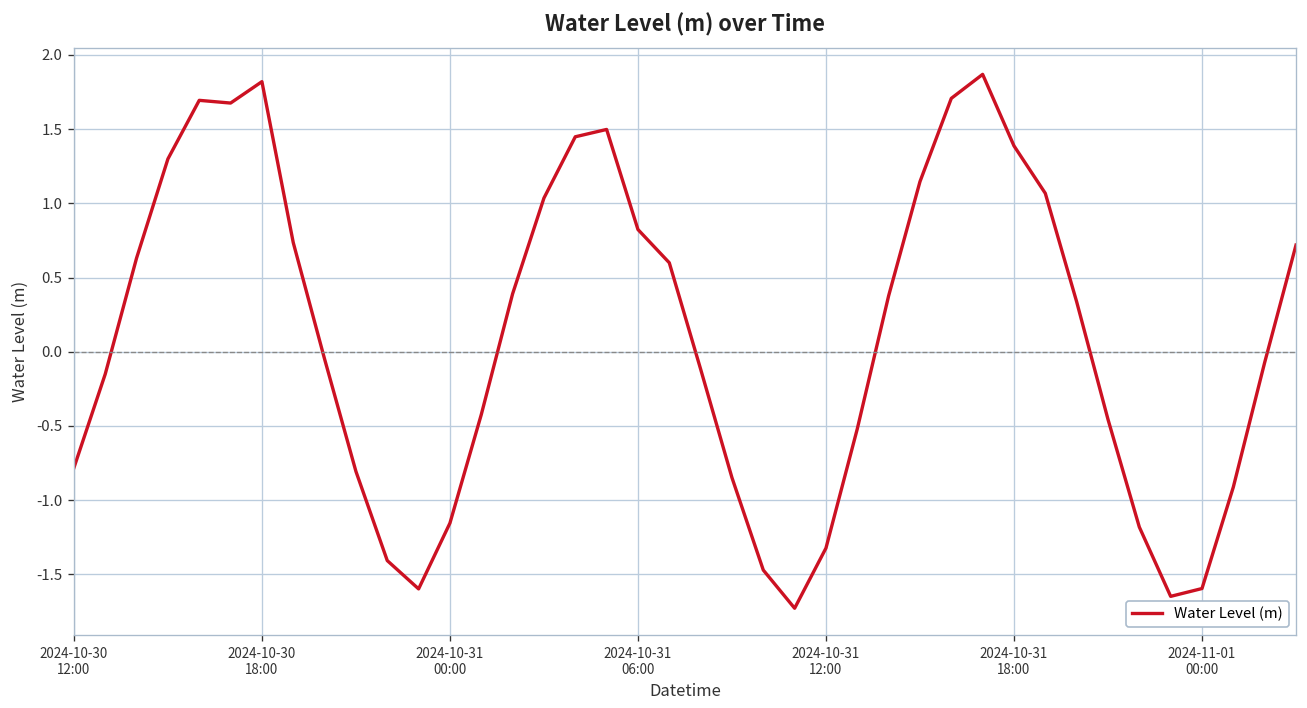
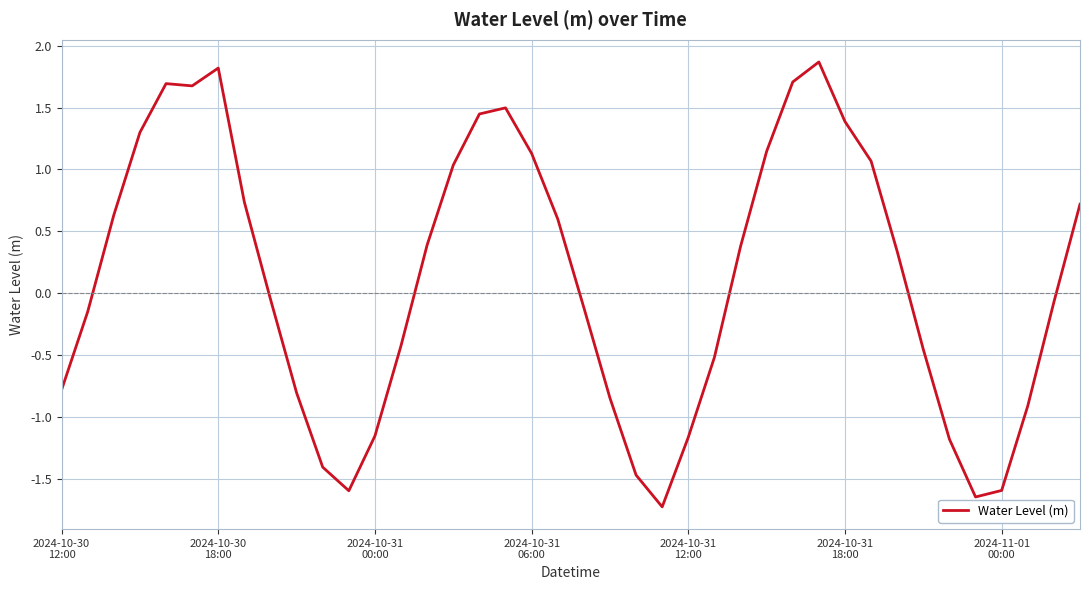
  {
    "2024-10-30 12:00": -0.78,
    "2024-10-30 18:00": 1.82,
    "2024-10-31 00:00": -1.16,
-   "2024-10-31 06:00": 0.82,
-   "2024-10-31 12:00": -1.32,
+   "2024-10-31 06:00": 1.13,
+   "2024-10-31 12:00": -1.17,
    "2024-10-31 18:00": 1.39,
    "2024-11-01 00:00": -1.60
  }
